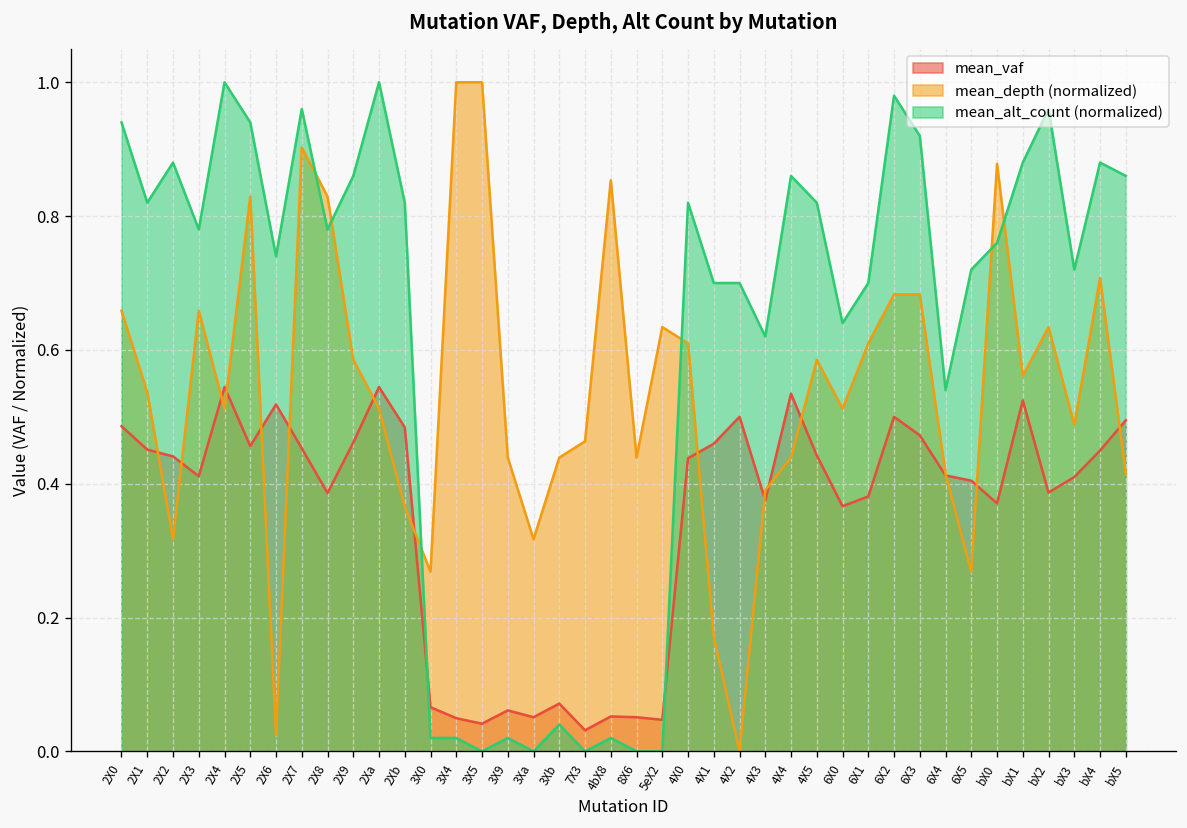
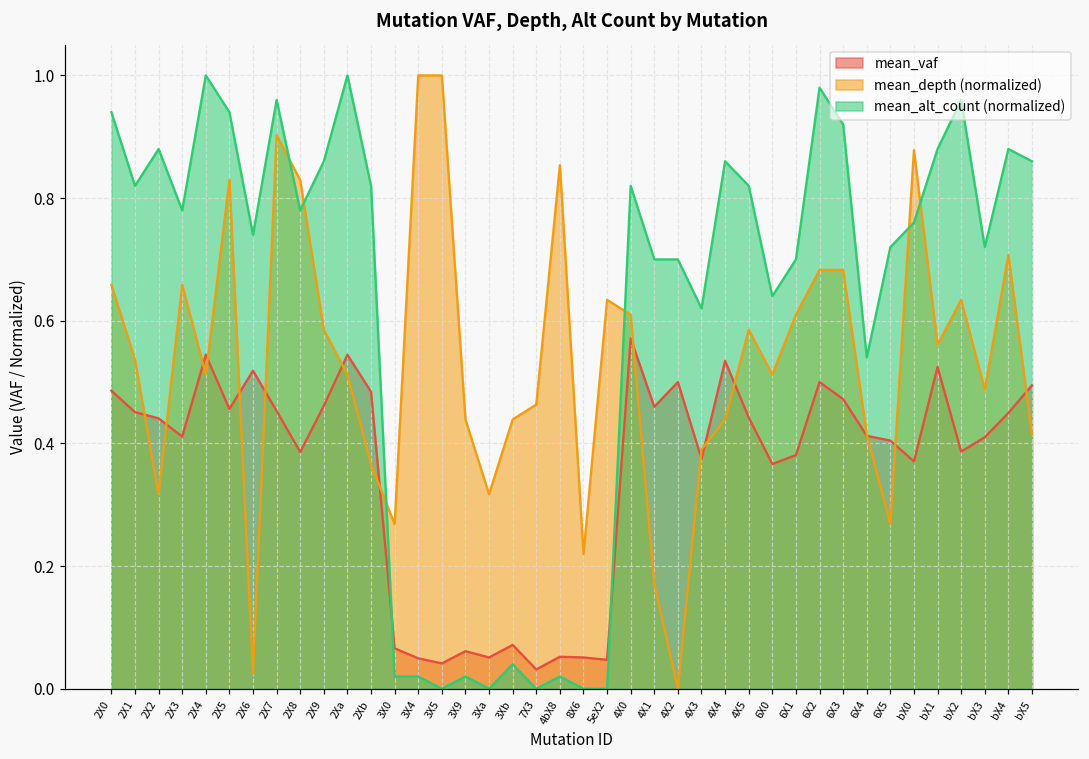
  {
    "mean_vaf": {
      "2X0": 0.49,
      "2X1": 0.45,
      "2X2": 0.44,
      "2X3": 0.41,
      "2X4": 0.54,
      "2X5": 0.46,
      "2X6": 0.52,
      "2X7": 0.45,
      "2X8": 0.39,
      "2X9": 0.46,
      "2Xa": 0.54,
      "2Xb": 0.48,
      "3X0": 0.07,
      "3X4": 0.05,
      "3X5": 0.04,
      "3X9": 0.06,
      "3Xa": 0.05,
      "3Xb": 0.07,
      "7X3": 0.03,
      "4bX8": 0.05,
      "8X6": 0.05,
      "5eX2": 0.05,
-     "4X0": 0.44,
+     "4X0": 0.57,
      "4X1": 0.46,
      "4X2": 0.50,
      "4X3": 0.38,
      "4X4": 0.53,
      "4X5": 0.44,
      "6X0": 0.37,
      "6X1": 0.38,
      "6X2": 0.50,
      "6X3": 0.47,
      "6X5": 0.40,
      "bX0": 0.37,
      "bX1": 0.52,
      "bX2": 0.39,
      "bX3": 0.41,
      "bX4": 0.45,
      "bX5": 0.49
    },
    "mean_depth (normalized)": {
      "2X0": 0.66,
      "2X1": 0.54,
      "2X2": 0.32,
      "2X3": 0.66,
      "2X4": 0.51,
      "2X5": 0.83,
      "2X6": 0.02,
      "2X7": 0.90,
      "2X8": 0.83,
      "2X9": 0.59,
      "2Xa": 0.51,
      "2Xb": 0.37,
      "3X0": 0.27,
      "3X4": 1.00,
      "3X5": 1.00,
      "3X9": 0.44,
      "3Xa": 0.32,
      "3Xb": 0.44,
      "7X3": 0.46,
      "4bX8": 0.85,
-     "8X6": 0.44,
+     "8X6": 0.22,
      "5eX2": 0.63,
      "4X0": 0.61,
      "4X1": 0.17,
      "4X2": 0.00,
      "4X3": 0.39,
      "4X4": 0.44,
      "4X5": 0.59,
      "6X0": 0.51,
      "6X1": 0.61,
      "6X2": 0.68,
      "6X3": 0.68,
      "6X5": 0.27,
      "bX0": 0.88,
      "bX1": 0.56,
      "bX2": 0.63,
      "bX3": 0.49,
      "bX4": 0.71,
      "bX5": 0.41
    },
    "mean_alt_count (normalized)": {
      "2X0": 0.94,
      "2X1": 0.82,
      "2X2": 0.88,
      "2X3": 0.78,
      "2X4": 1.00,
      "2X5": 0.94,
      "2X6": 0.74,
      "2X7": 0.96,
      "2X8": 0.78,
      "2X9": 0.86,
      "2Xa": 1.00,
      "2Xb": 0.82,
      "3X0": 0.02,
      "3X4": 0.02,
      "3X5": 0.00,
      "3X9": 0.02,
      "3Xa": 0.00,
      "3Xb": 0.04,
      "7X3": 0.00,
      "4bX8": 0.02,
      "8X6": 0.00,
      "5eX2": 0.00,
      "4X0": 0.82,
      "4X1": 0.70,
      "4X2": 0.70,
      "4X3": 0.62,
      "4X4": 0.86,
      "4X5": 0.82,
      "6X0": 0.64,
      "6X1": 0.70,
      "6X2": 0.98,
      "6X3": 0.92,
      "6X4": 0.54,
      "6X5": 0.72,
      "bX0": 0.76,
      "bX1": 0.88,
      "bX3": 0.72,
      "bX4": 0.88,
      "bX5": 0.86
    }
  }
